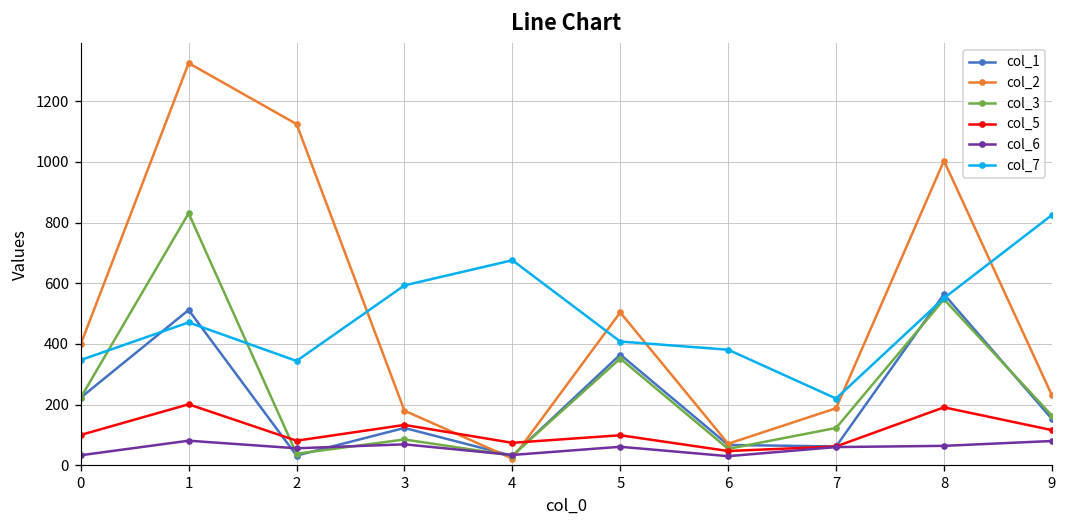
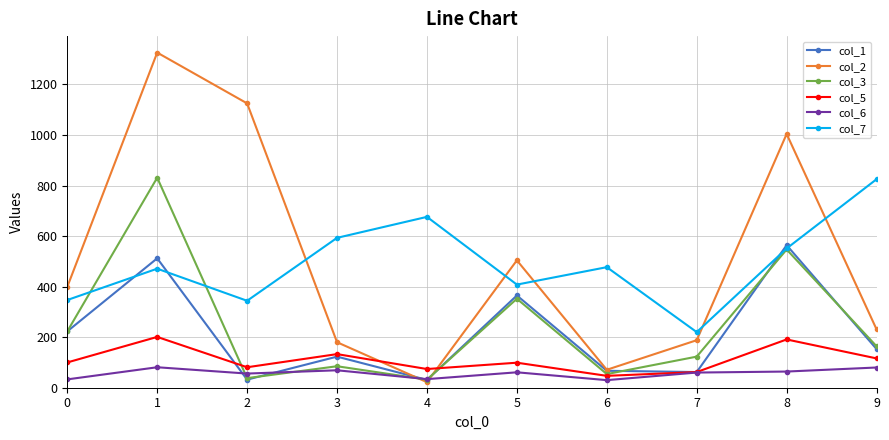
  {
    "col_1": {
      "1": 510,
      "5": 370,
      "8": 560,
      "9": 150
    },
    "col_2": {
      "0": 400,
      "1": 1330,
      "2": 1130,
      "3": 180,
      "5": 500,
      "7": 190,
      "8": 1000,
      "9": 230
    },
    "col_3": {
      "1": 830,
      "3": 90,
      "5": 350,
      "7": 120,
      "9": 160
    },
    "col_5": {
      "0": 100,
      "1": 200,
      "2": 80,
      "4": 70,
      "5": 100,
      "8": 190,
      "9": 120
    },
    "col_6": {
      "0": 30,
      "1": 80,
      "2": 60,
      "3": 70,
      "5": 60,
      "6": 30,
      "8": 60,
      "9": 80
    },
    "col_7": {
      "0": 350,
      "1": 470,
      "2": 340,
      "3": 590,
      "4": 680,
      "5": 410,
-     "6": 380,
+     "6": 480,
      "7": 220,
      "9": 830
    }
  }
